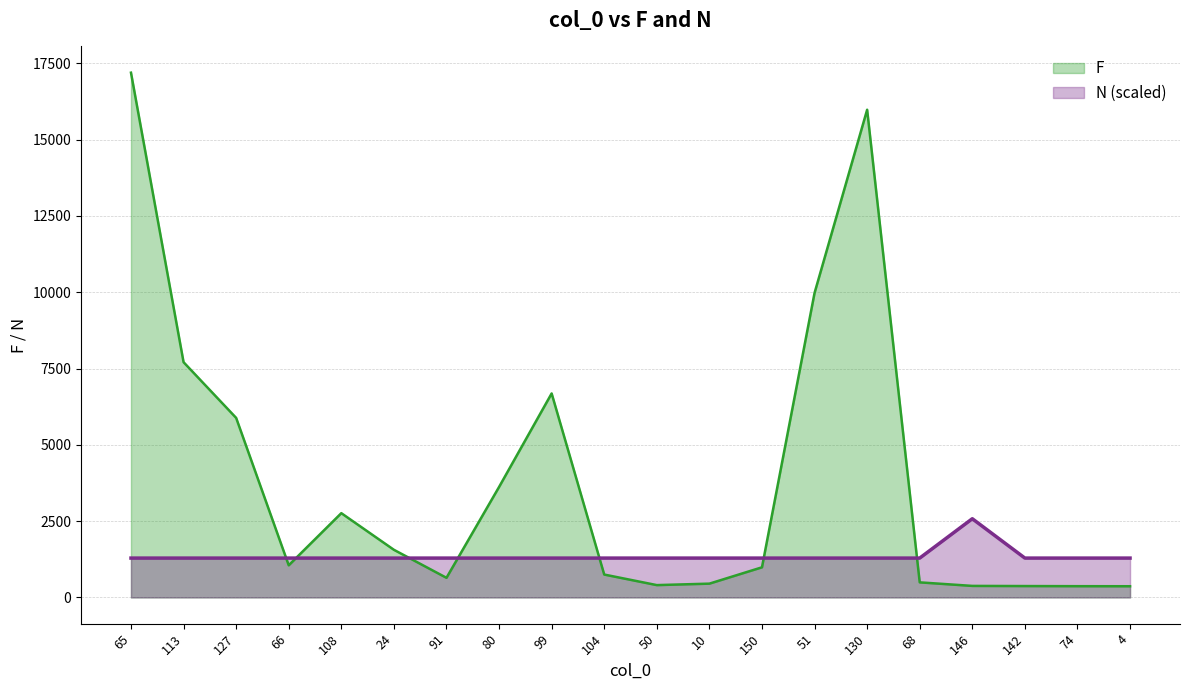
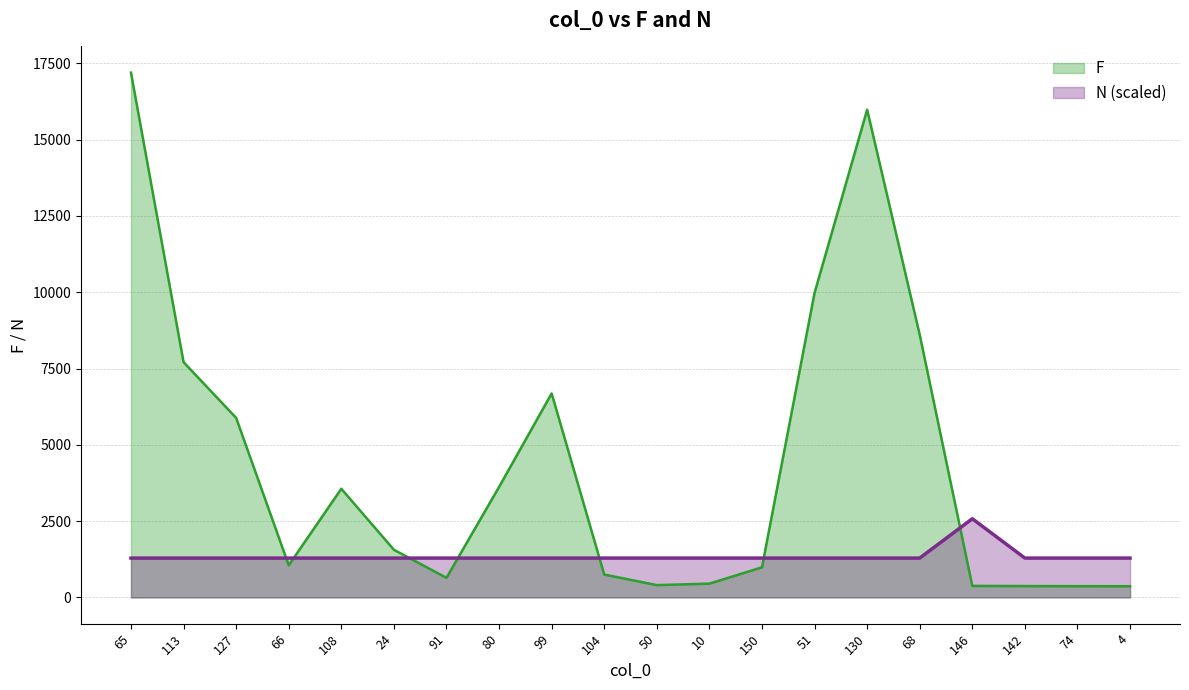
  {
    "F": {
      "65": 17200,
      "113": 7700,
      "127": 5900,
      "66": 1100,
-     "108": 2800,
+     "108": 3600,
      "24": 1600,
      "91": 600,
      "80": 3600,
      "99": 6700,
      "104": 800,
      "50": 400,
      "10": 500,
      "150": 1000,
      "51": 10000,
      "130": 16000,
-     "68": 500,
+     "68": 8600,
      "146": 400,
      "142": 400,
      "74": 400,
      "4": 400
    },
    "N (scaled)": {
      "65": 1300,
      "113": 1300,
      "127": 1300,
      "66": 1300,
      "108": 1300,
      "24": 1300,
      "91": 1300,
      "80": 1300,
      "99": 1300,
      "104": 1300,
      "50": 1300,
      "10": 1300,
      "150": 1300,
      "51": 1300,
      "130": 1300,
      "68": 1300,
      "146": 2600,
      "142": 1300,
      "74": 1300,
      "4": 1300
    }
  }
